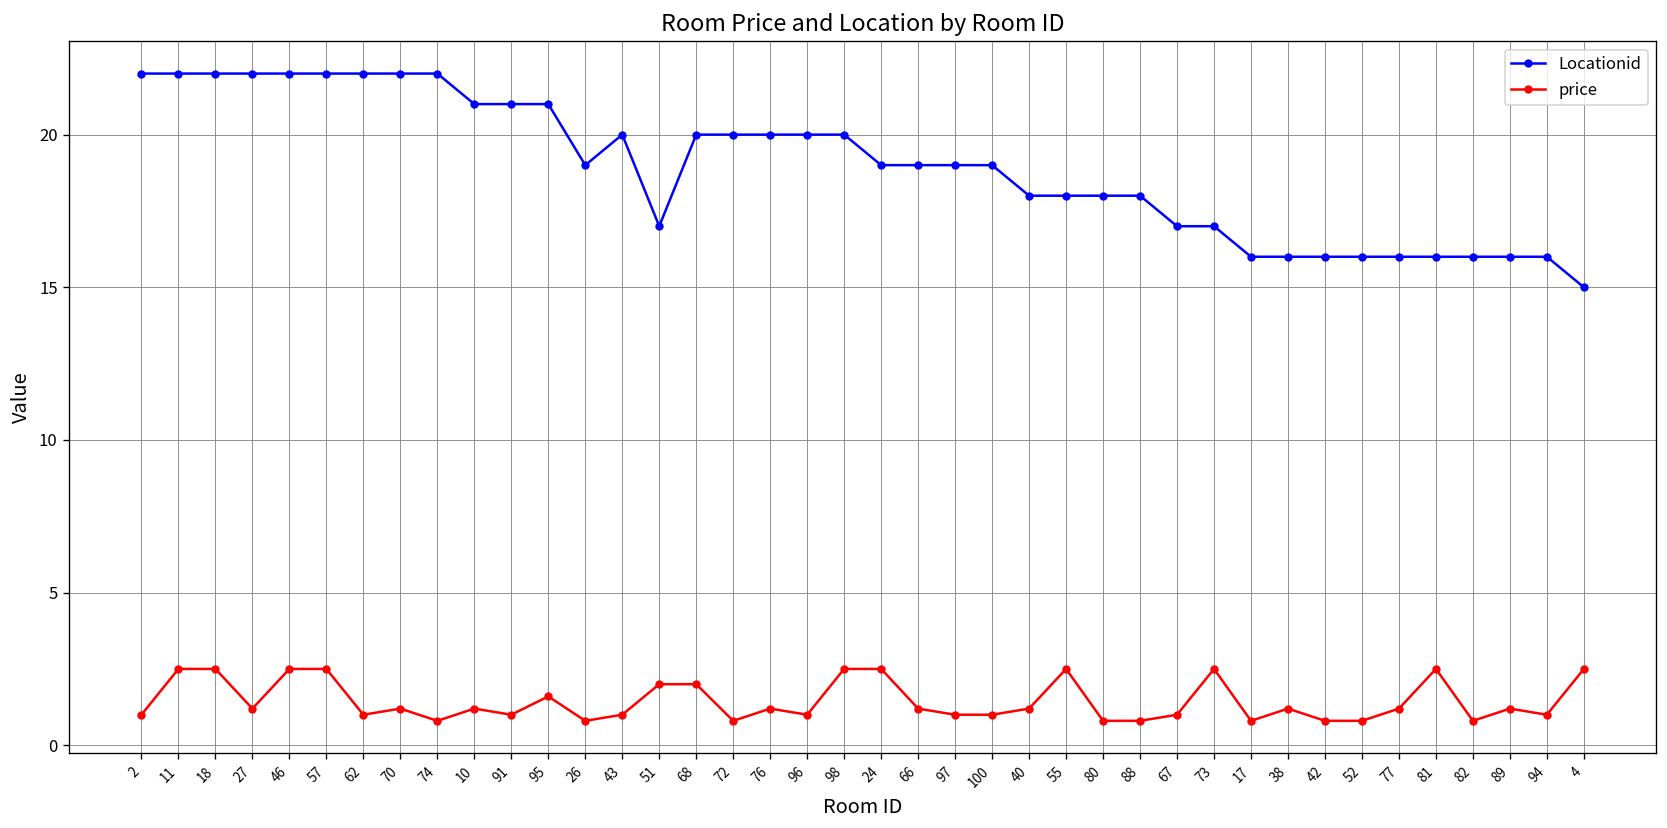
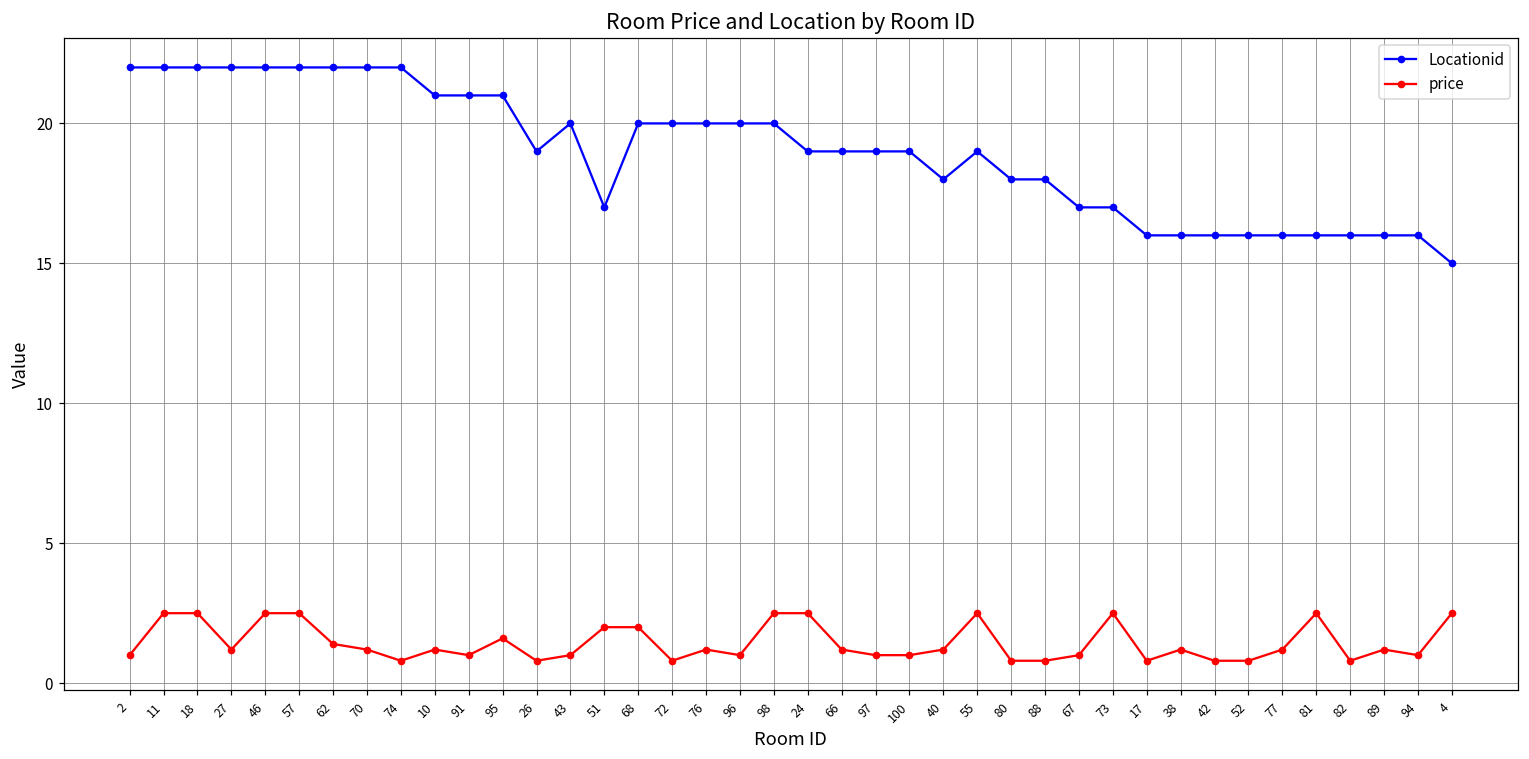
  {
    "Locationid": {
      "2": 22,
      "11": 22,
      "18": 22,
      "27": 22,
      "46": 22,
      "57": 22,
      "62": 22,
      "70": 22,
      "74": 22,
      "10": 21,
      "91": 21,
      "95": 21,
      "26": 19,
      "43": 20,
      "51": 17,
      "68": 20,
      "72": 20,
      "76": 20,
      "96": 20,
      "98": 20,
      "24": 19,
      "66": 19,
      "97": 19,
      "100": 19,
      "40": 18,
-     "55": 18,
+     "55": 19,
      "80": 18,
      "88": 18,
      "67": 17,
      "73": 17,
      "17": 16,
      "38": 16,
      "42": 16,
      "52": 16,
      "77": 16,
      "81": 16,
      "82": 16,
      "89": 16,
      "94": 16,
      "4": 15
    },
    "price": {
      "2": 1.0,
      "11": 2.5,
      "18": 2.5,
      "27": 1.2,
      "46": 2.5,
      "57": 2.5,
-     "62": 1.0,
+     "62": 1.4,
      "70": 1.2,
      "74": 0.8,
      "10": 1.2,
      "91": 1.0,
      "95": 1.6,
      "26": 0.8,
      "43": 1.0,
      "51": 2.0,
      "68": 2.0,
      "72": 0.8,
      "76": 1.2,
      "96": 1.0,
      "98": 2.5,
      "24": 2.5,
      "66": 1.2,
      "97": 1.0,
      "100": 1.0,
      "40": 1.2,
      "55": 2.5,
      "80": 0.8,
      "88": 0.8,
      "67": 1.0,
      "73": 2.5,
      "17": 0.8,
      "38": 1.2,
      "42": 0.8,
      "52": 0.8,
      "77": 1.2,
      "81": 2.5,
      "82": 0.8,
      "89": 1.2,
      "94": 1.0,
      "4": 2.5
    }
  }
